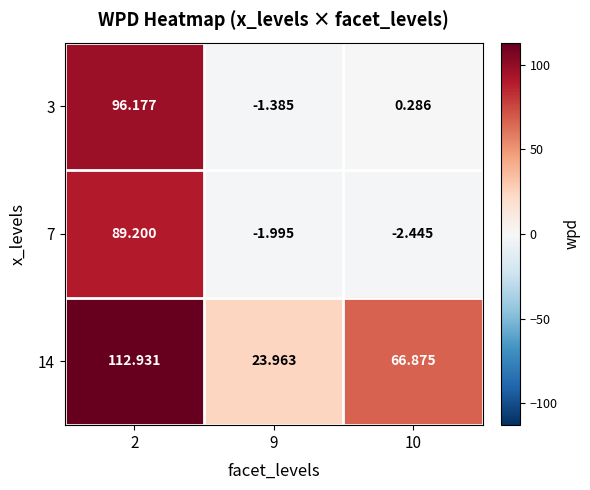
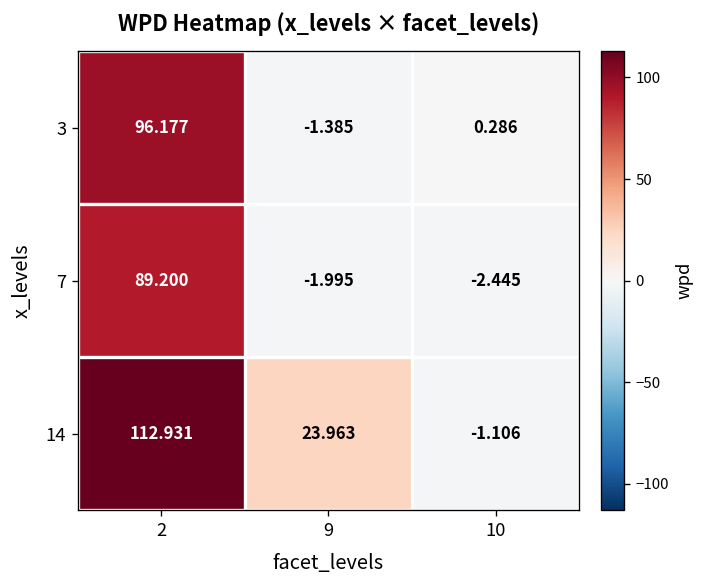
  {
    "3": {
      "2": 96.177,
      "9": -1.385,
      "10": 0.286
    },
    "7": {
      "2": 89.200,
      "9": -1.995,
      "10": -2.445
    },
    "14": {
      "2": 112.931,
      "9": 23.963,
-     "10": 66.875
+     "10": -1.106
    }
  }
